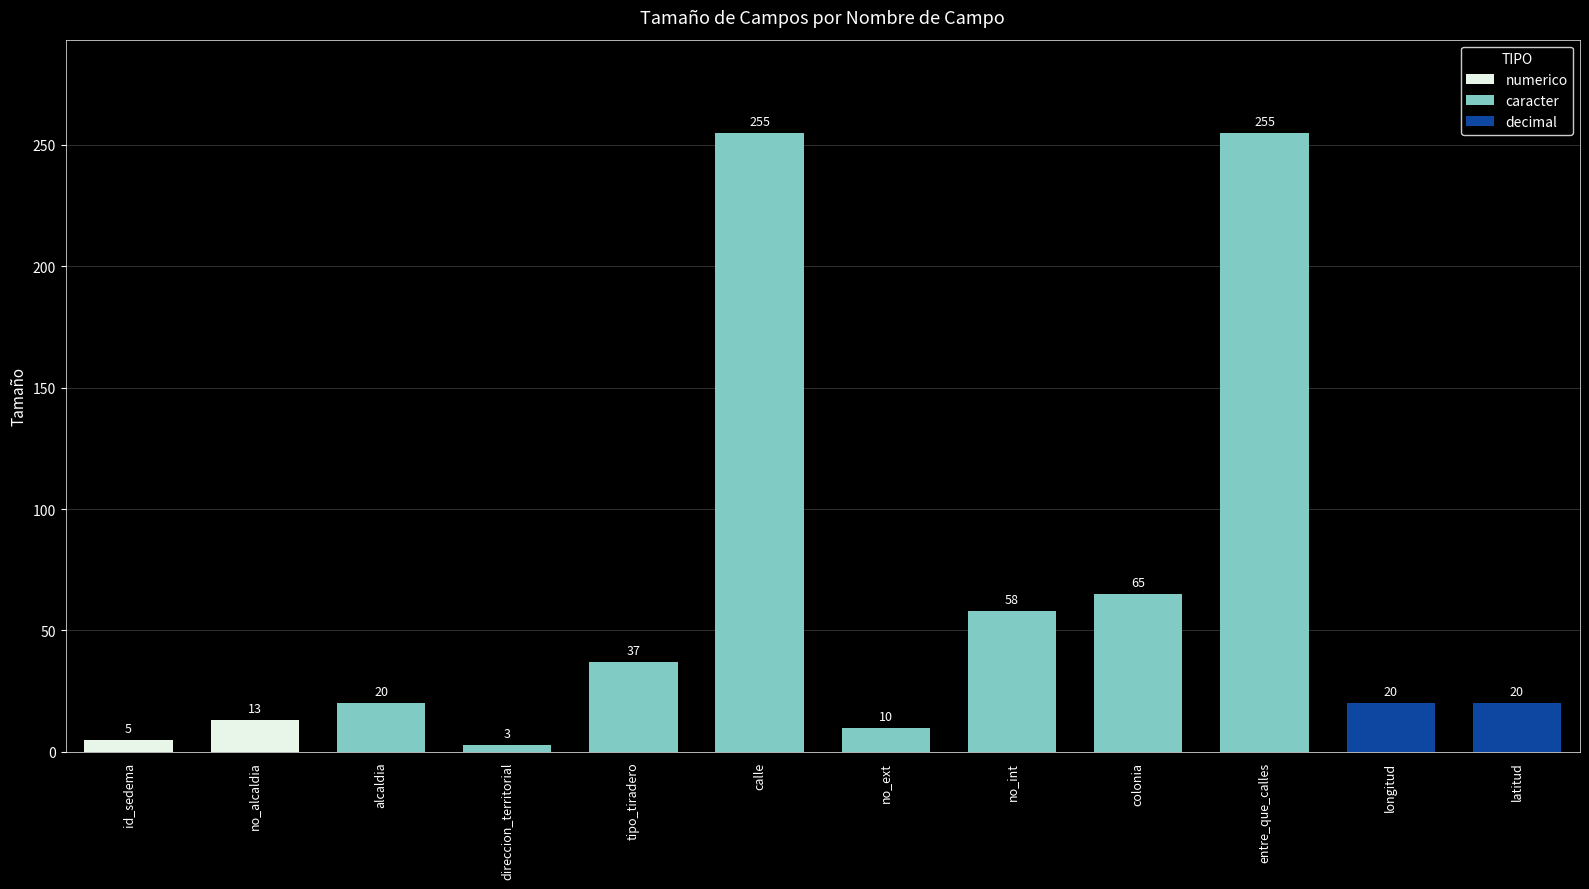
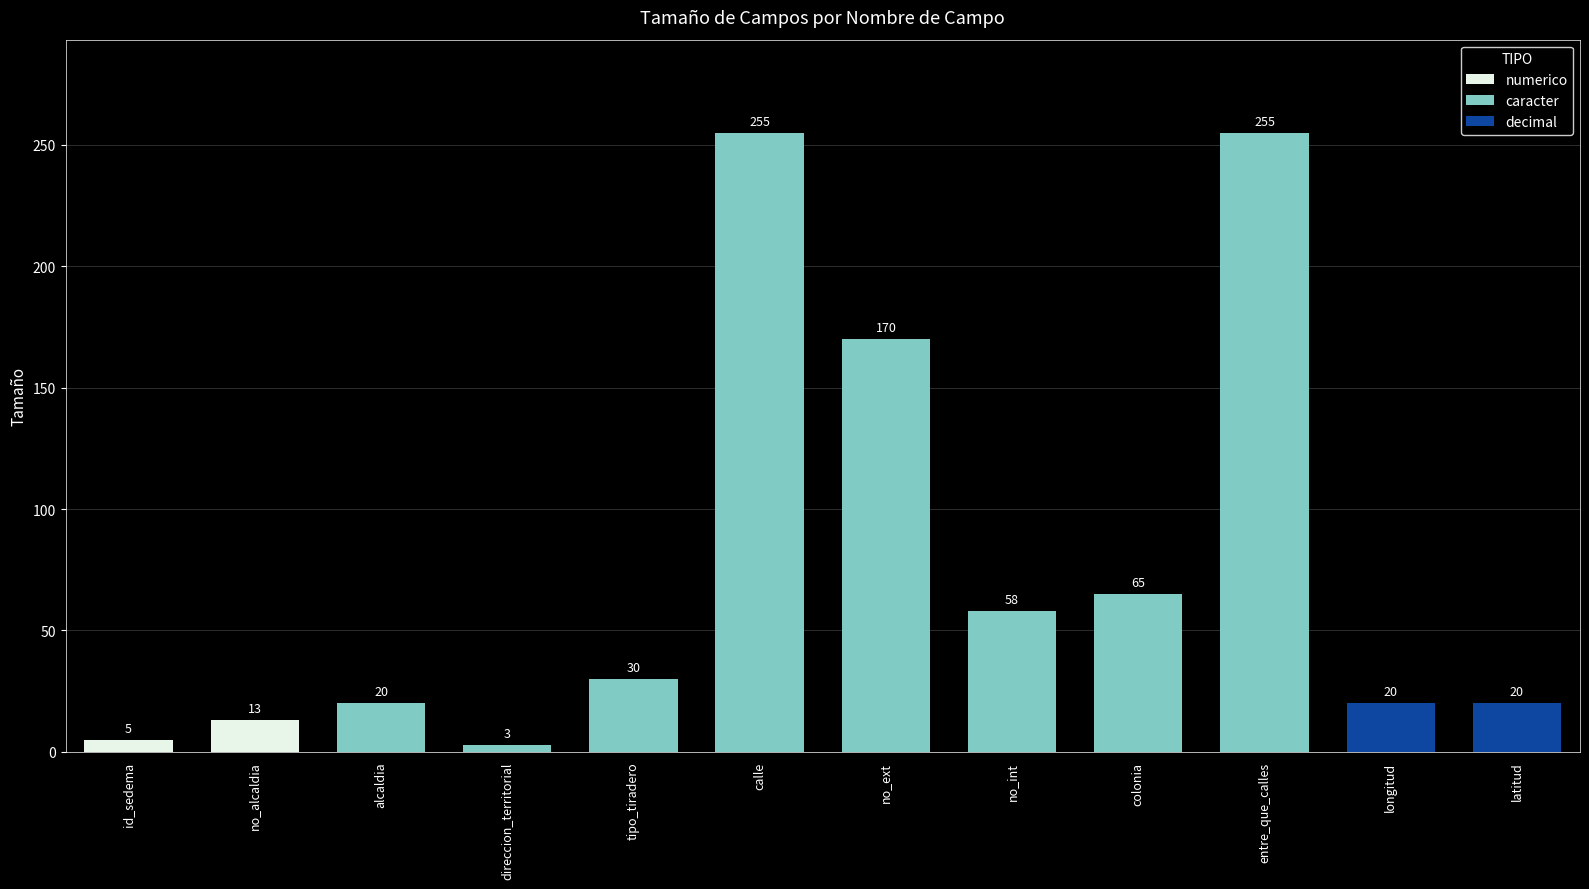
  {
    "id_sedema": 5,
    "no_alcaldia": 13,
    "alcaldia": 20,
    "direccion_territorial": 3,
-   "tipo_tiradero": 37,
+   "tipo_tiradero": 30,
    "calle": 255,
-   "no_ext": 10,
+   "no_ext": 170,
    "no_int": 58,
    "colonia": 65,
    "entre_que_calles": 255,
    "longitud": 20,
    "latitud": 20
  }
